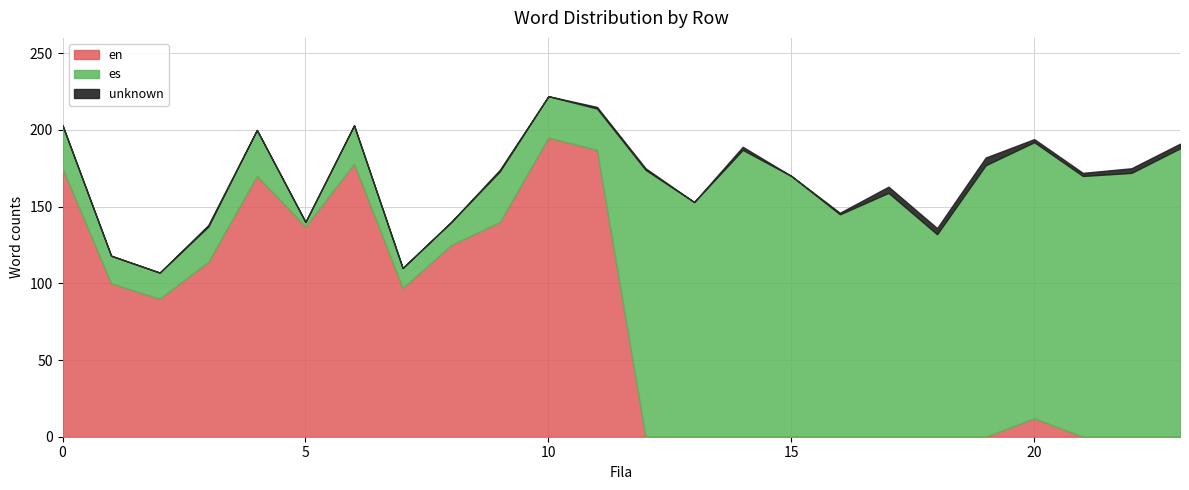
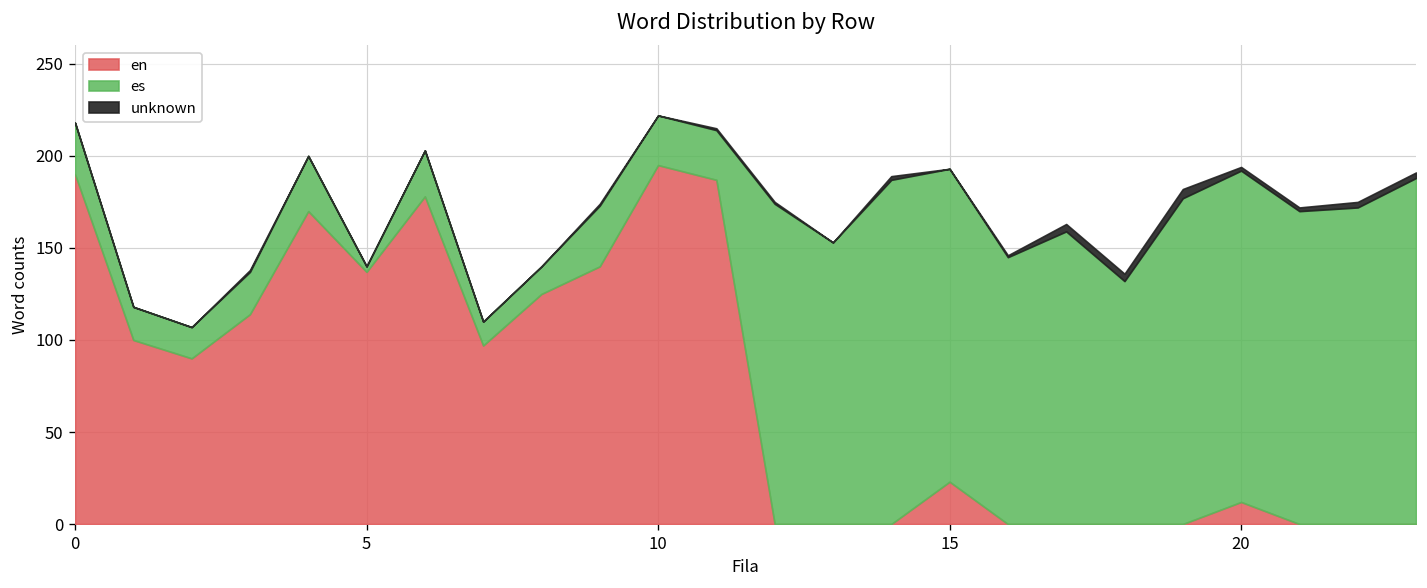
  {
    "en": {
-     "0": 175,
+     "0": 190,
      "5": 137,
      "10": 195,
-     "15": 0,
+     "15": 23,
      "20": 12
    },
    "es": {
      "20": 180
    },
    "unknown": {
      "20": 2
    }
  }
